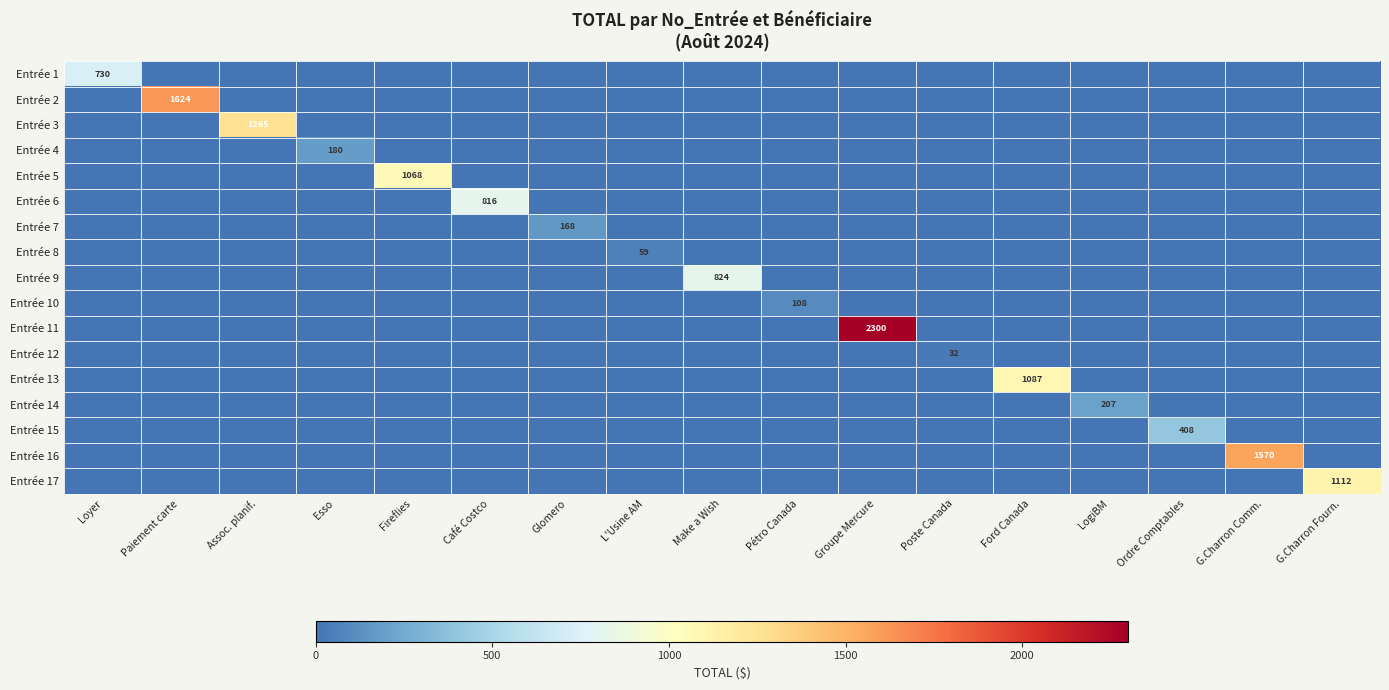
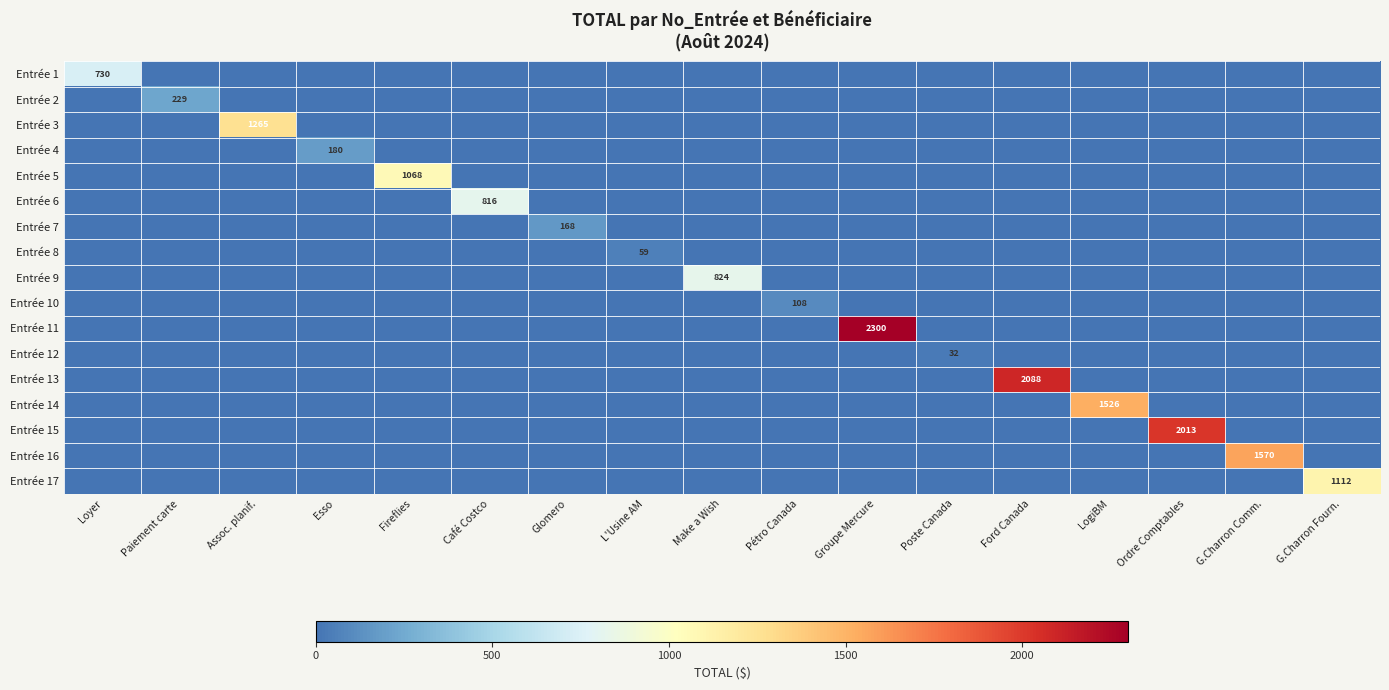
  {
    "Entrée 1": {
      "Loyer": 730
    },
    "Entrée 2": {
-     "Paiement carte": 1624
+     "Paiement carte": 229
    },
    "Entrée 3": {
      "Assoc. planif.": 1265
    },
    "Entrée 4": {
      "Esso": 180
    },
    "Entrée 5": {
      "Fireflies": 1068
    },
    "Entrée 6": {
      "Café Costco": 816
    },
    "Entrée 7": {
      "Glomero": 168
    },
    "Entrée 8": {
      "L'Usine AM": 59
    },
    "Entrée 9": {
      "Make a Wish": 824
    },
    "Entrée 10": {
      "Pétro Canada": 108
    },
    "Entrée 11": {
      "Groupe Mercure": 2300
    },
    "Entrée 12": {
      "Poste Canada": 32
    },
    "Entrée 13": {
-     "Ford Canada": 1087
+     "Ford Canada": 2088
    },
    "Entrée 14": {
-     "LogiBM": 207
+     "LogiBM": 1526
    },
    "Entrée 15": {
-     "Ordre Comptables": 408
+     "Ordre Comptables": 2013
    },
    "Entrée 16": {
      "G.Charron Comm.": 1570
    },
    "Entrée 17": {
      "G.Charron Fourn.": 1112
    }
  }
